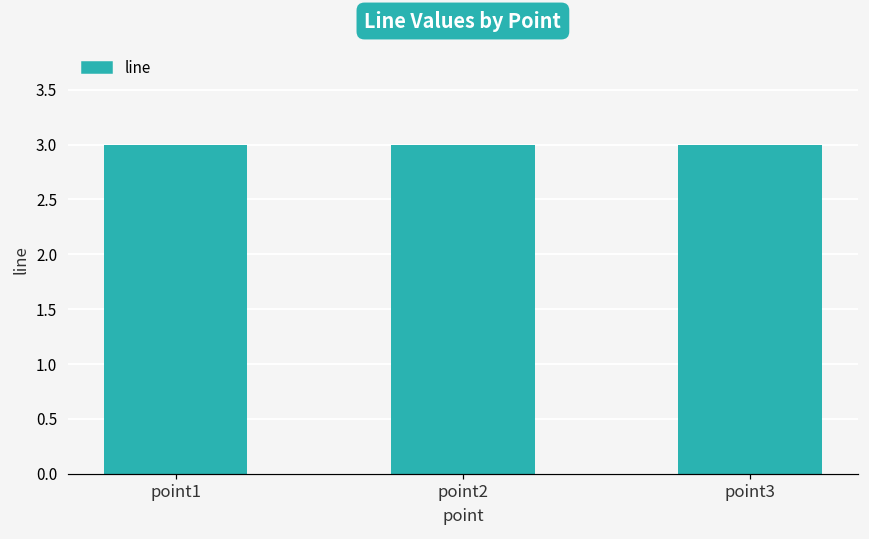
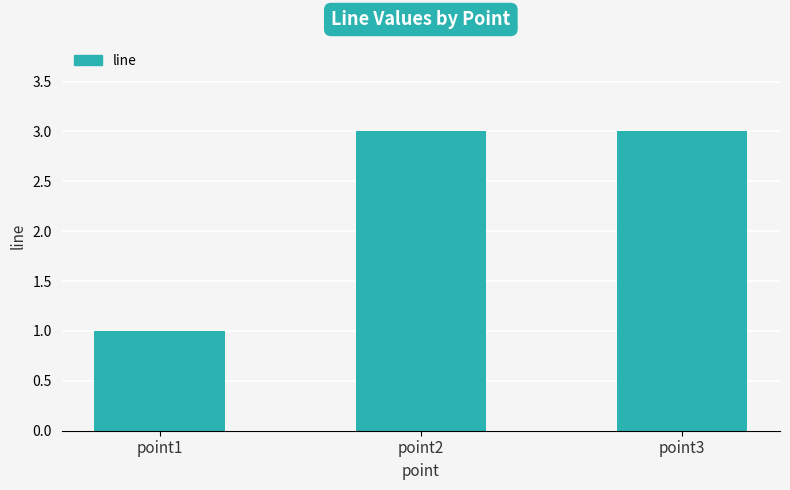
  {
-   "point1": 3,
+   "point1": 1,
    "point2": 3,
    "point3": 3
  }
